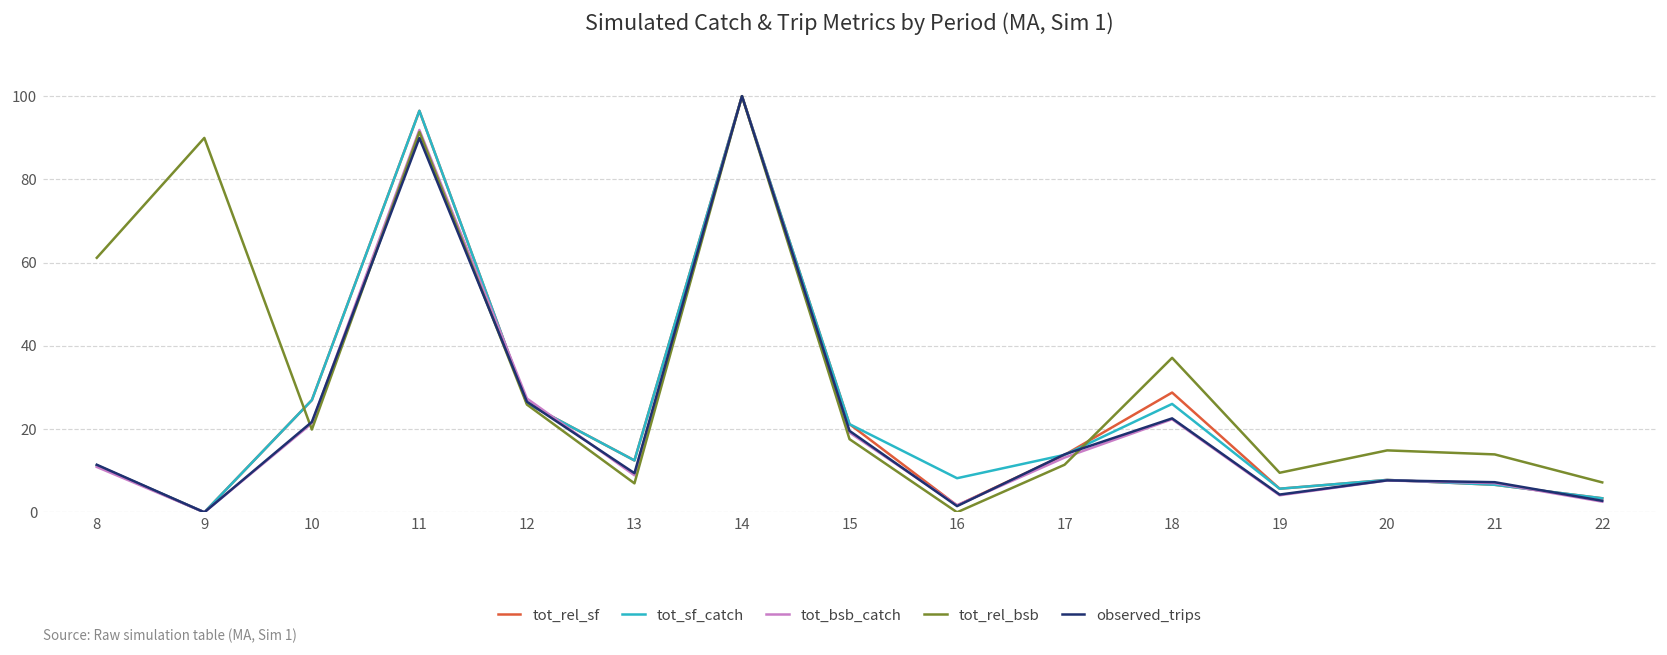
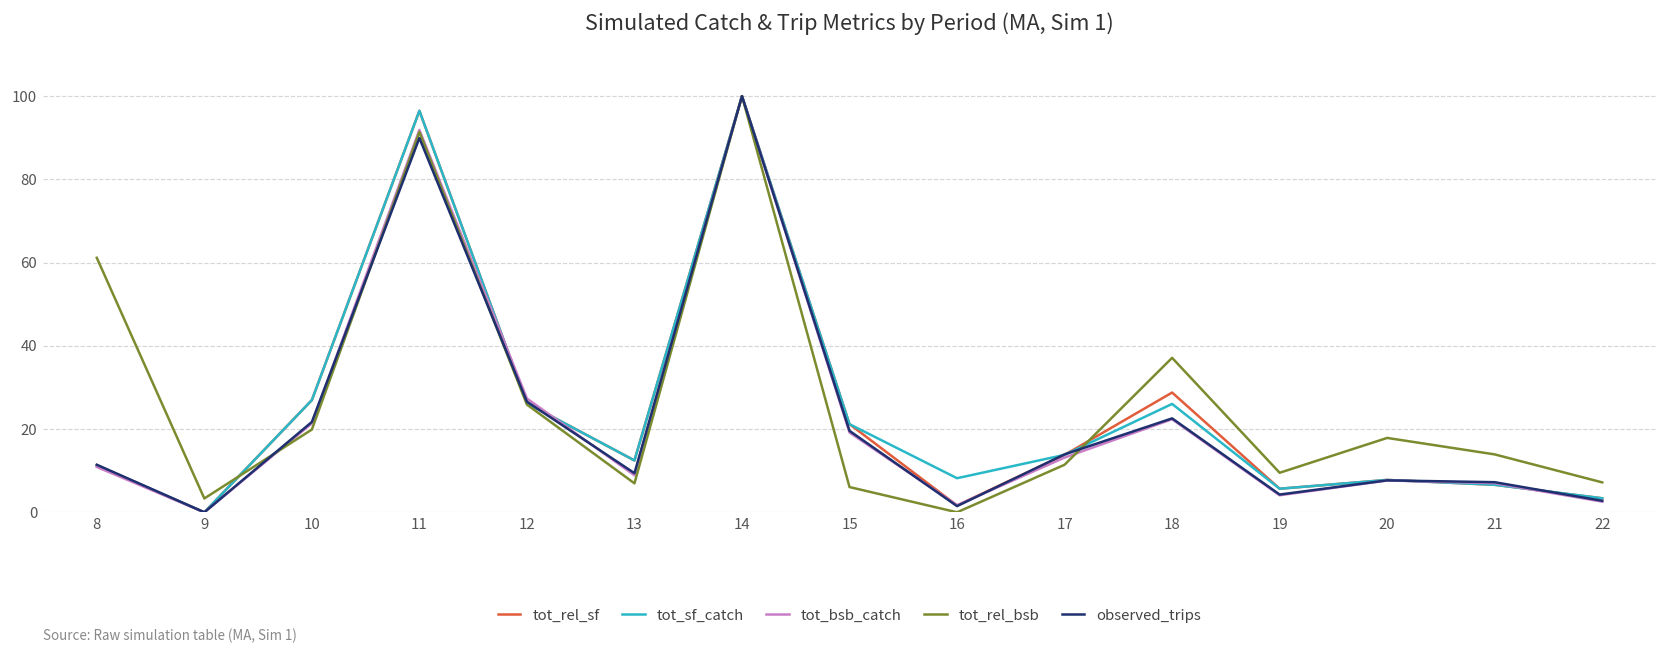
  {
    "tot_rel_sf": {
      "18": 29
    },
    "tot_sf_catch": {
      "16": 8,
      "18": 26
    },
    "tot_bsb_catch": {
      "12": 27
    },
    "tot_rel_bsb": {
      "8": 61,
-     "9": 90,
+     "9": 3,
      "10": 20,
      "13": 7,
-     "15": 18,
+     "15": 6,
      "16": 0,
      "17": 11,
      "18": 37,
      "19": 9,
-     "20": 15,
+     "20": 18,
      "21": 14,
      "22": 7
    },
    "observed_trips": {
      "11": 90
    }
  }
